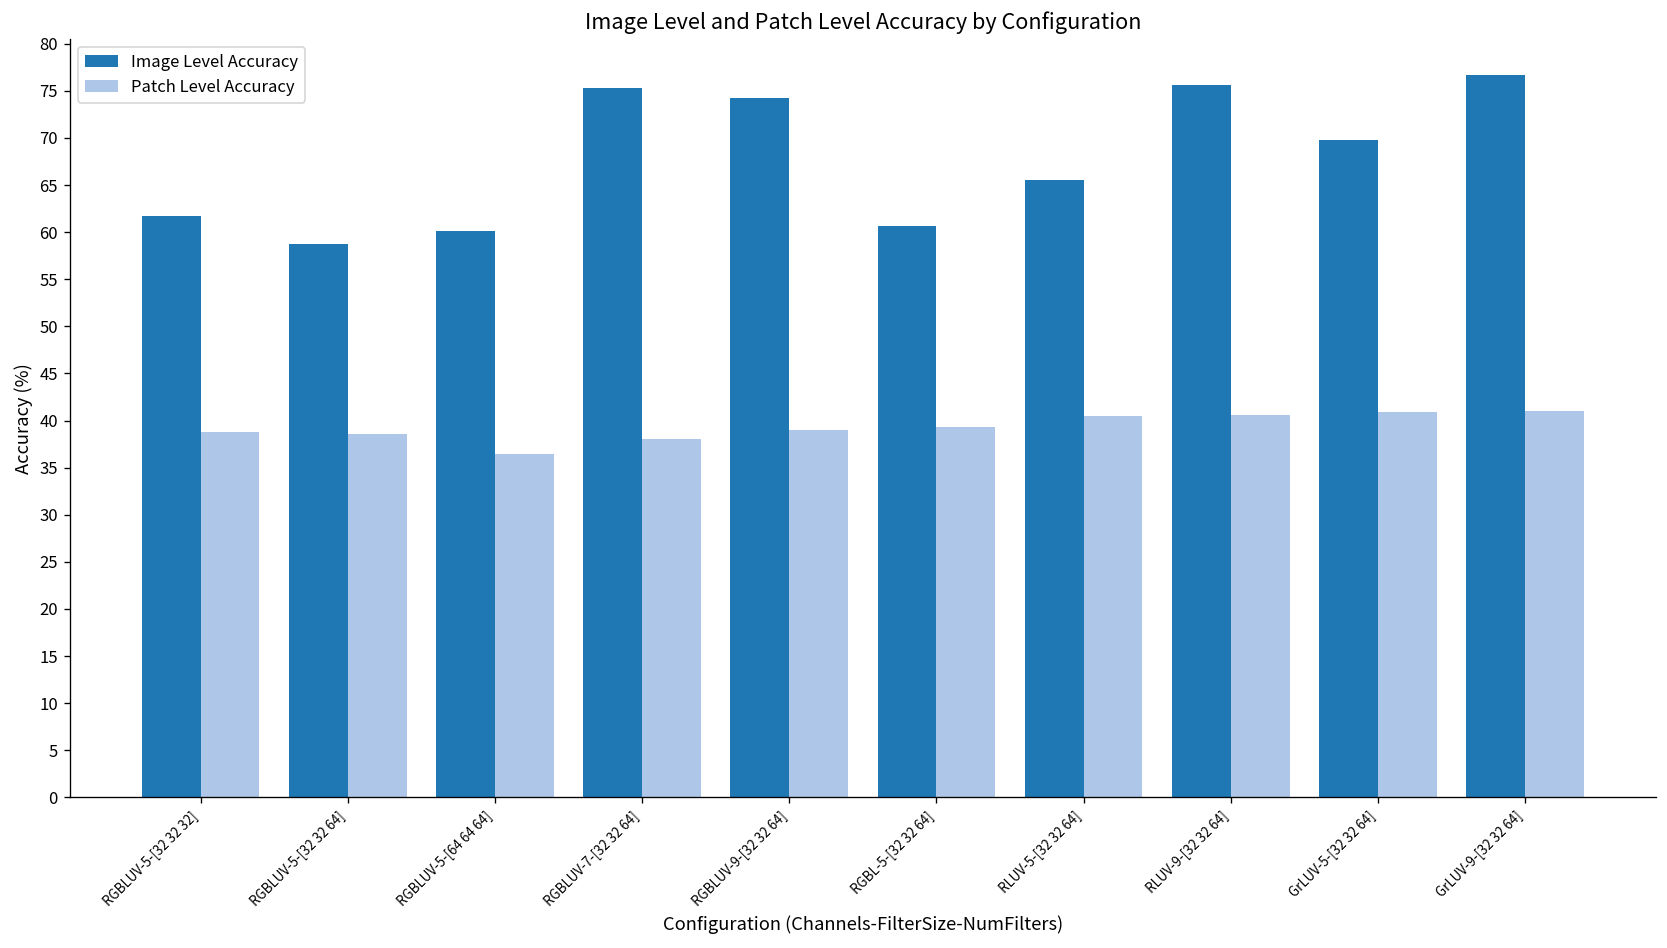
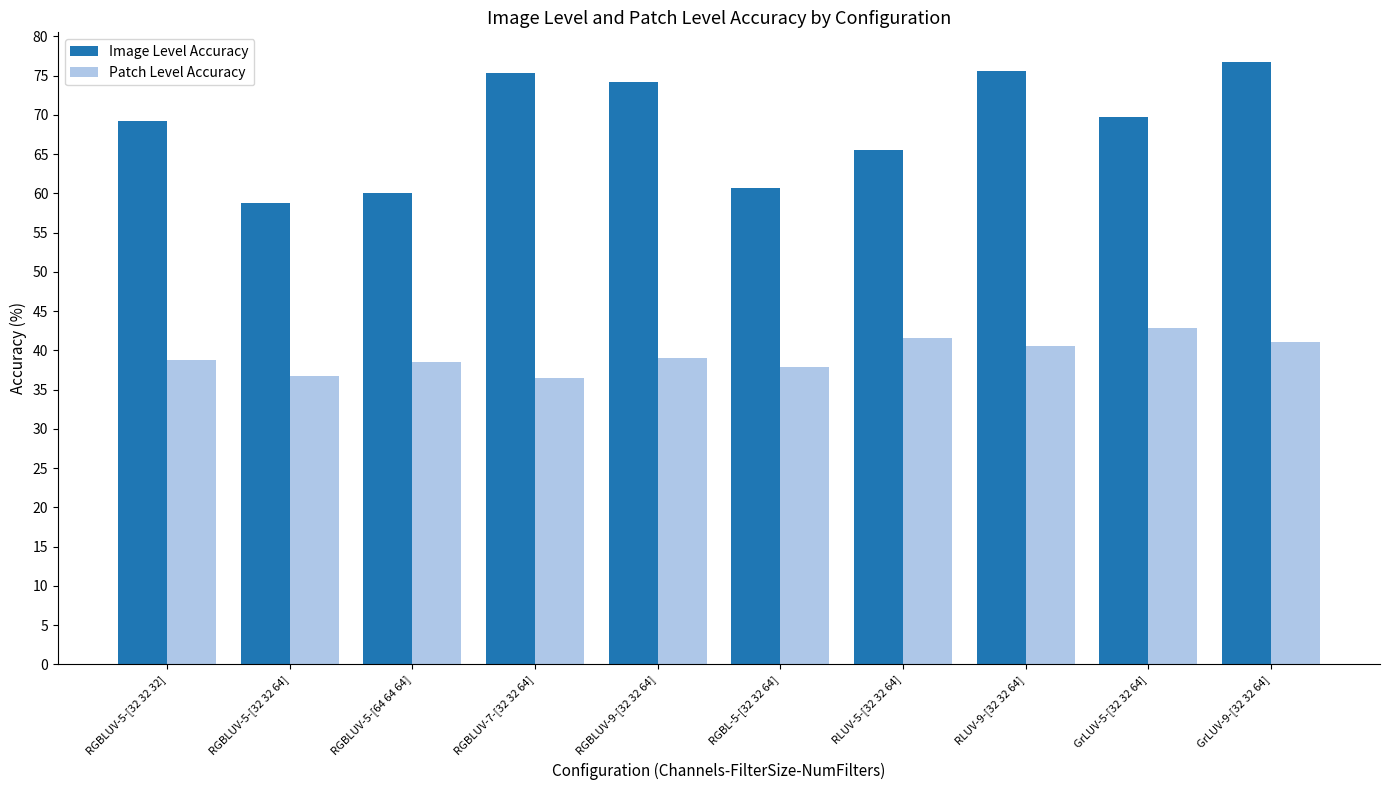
  {
    "Image Level Accuracy": {
-     "RGBLUV-5-[32 32 32]": 62,
+     "RGBLUV-5-[32 32 32]": 69,
      "RGBLUV-5-[32 32 64]": 59,
      "RGBLUV-5-[64 64 64]": 60,
      "RGBLUV-7-[32 32 64]": 75,
      "RGBLUV-9-[32 32 64]": 74,
      "RGBL-5-[32 32 64]": 61,
      "RLUV-5-[32 32 64]": 66,
      "RLUV-9-[32 32 64]": 76,
      "GrLUV-5-[32 32 64]": 70,
      "GrLUV-9-[32 32 64]": 77
    },
    "Patch Level Accuracy": {
      "RGBLUV-5-[32 32 32]": 39,
-     "RGBLUV-5-[32 32 64]": 39,
-     "RGBLUV-5-[64 64 64]": 36,
-     "RGBLUV-7-[32 32 64]": 38,
+     "RGBLUV-5-[32 32 64]": 37,
+     "RGBLUV-5-[64 64 64]": 38,
+     "RGBLUV-7-[32 32 64]": 37,
      "RGBLUV-9-[32 32 64]": 39,
-     "RGBL-5-[32 32 64]": 39,
-     "RLUV-5-[32 32 64]": 40,
+     "RGBL-5-[32 32 64]": 38,
+     "RLUV-5-[32 32 64]": 42,
      "RLUV-9-[32 32 64]": 41,
-     "GrLUV-5-[32 32 64]": 41,
+     "GrLUV-5-[32 32 64]": 43,
      "GrLUV-9-[32 32 64]": 41
    }
  }
